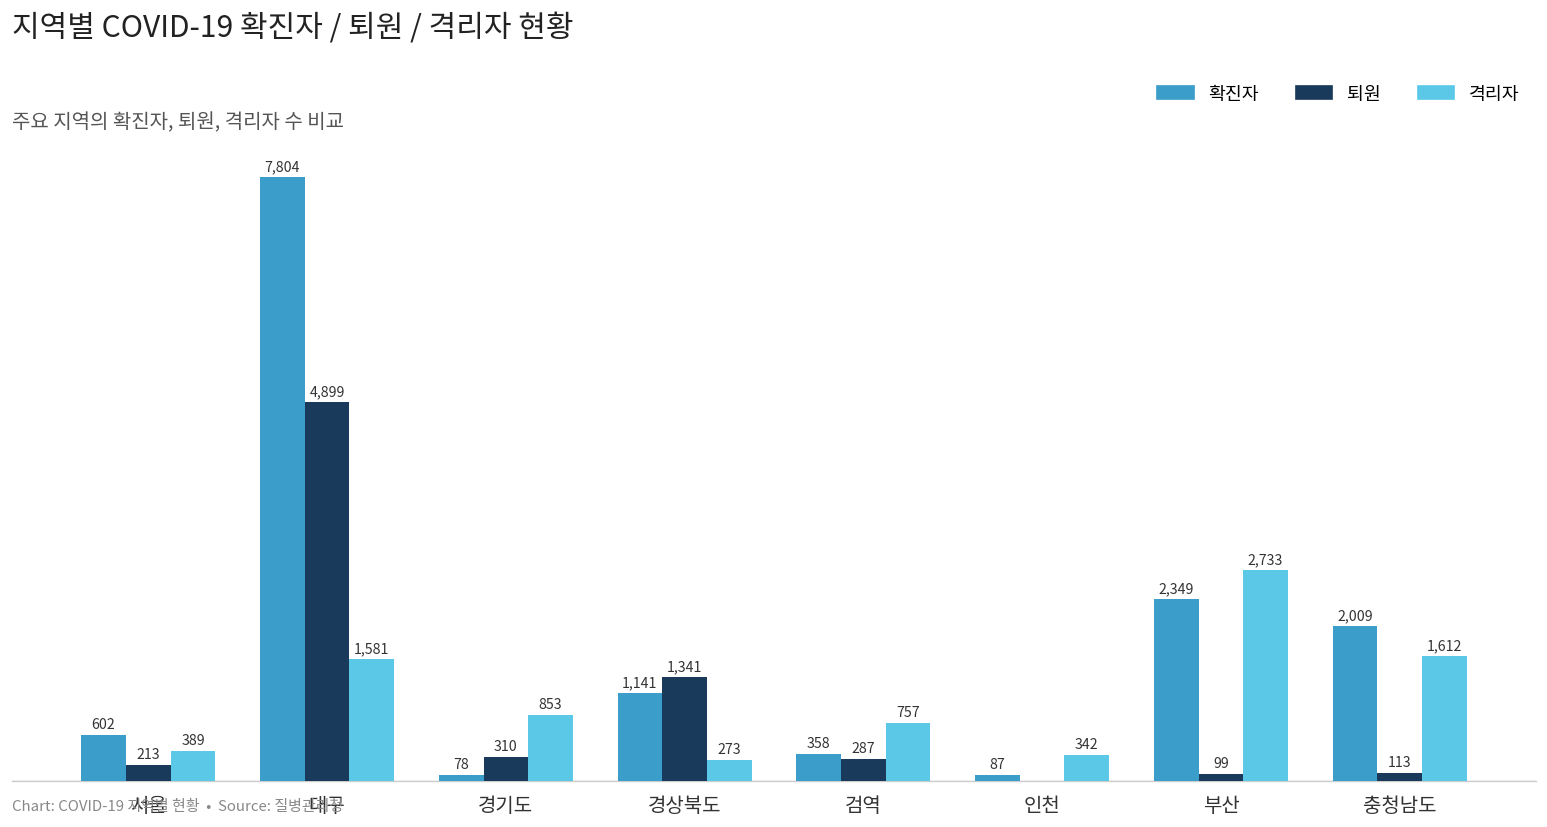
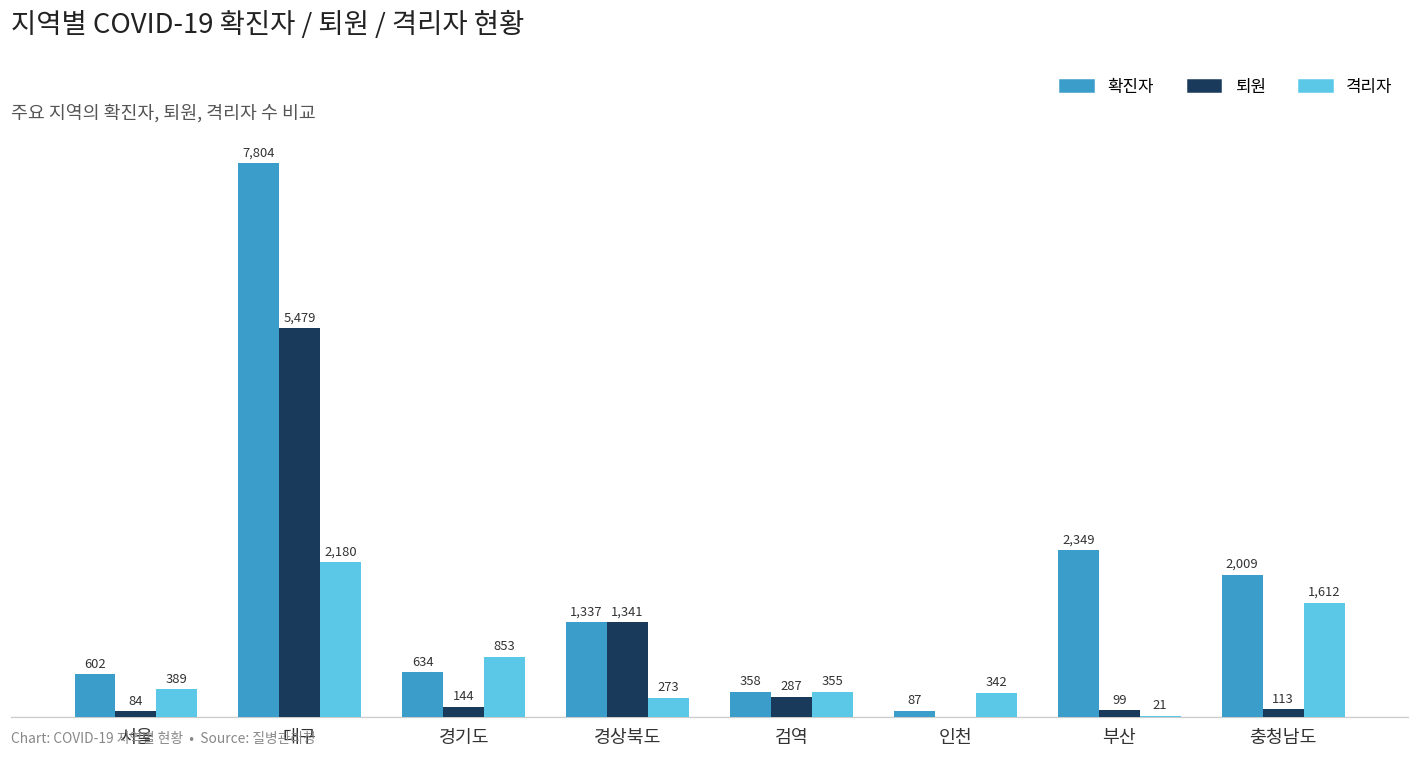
  {
    "확진자": {
      "서울": "602",
      "대구": "7,804",
-     "경기도": "78",
-     "경상북도": "1,141",
+     "경기도": "634",
+     "경상북도": "1,337",
      "검역": "358",
      "인천": "87",
      "부산": "2,349",
      "충청남도": "2,009"
    },
    "퇴원": {
-     "서울": "213",
-     "대구": "4,899",
-     "경기도": "310",
+     "서울": "84",
+     "대구": "5,479",
+     "경기도": "144",
      "경상북도": "1,341",
      "검역": "287",
      "부산": "99",
      "충청남도": "113"
    },
    "격리자": {
      "서울": "389",
-     "대구": "1,581",
+     "대구": "2,180",
      "경기도": "853",
      "경상북도": "273",
-     "검역": "757",
+     "검역": "355",
      "인천": "342",
-     "부산": "2,733",
+     "부산": "21",
      "충청남도": "1,612"
    }
  }
